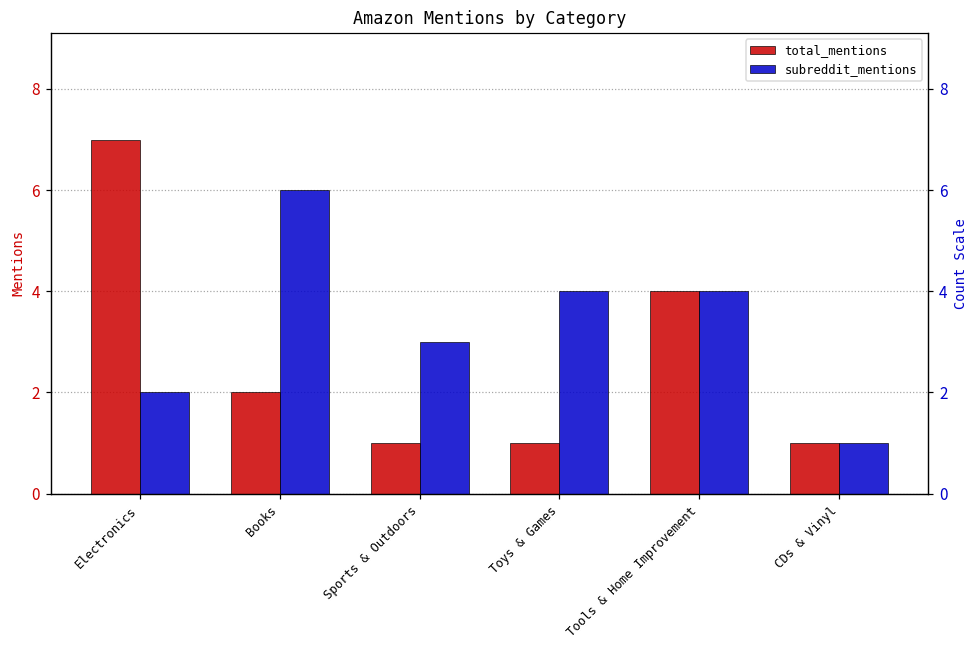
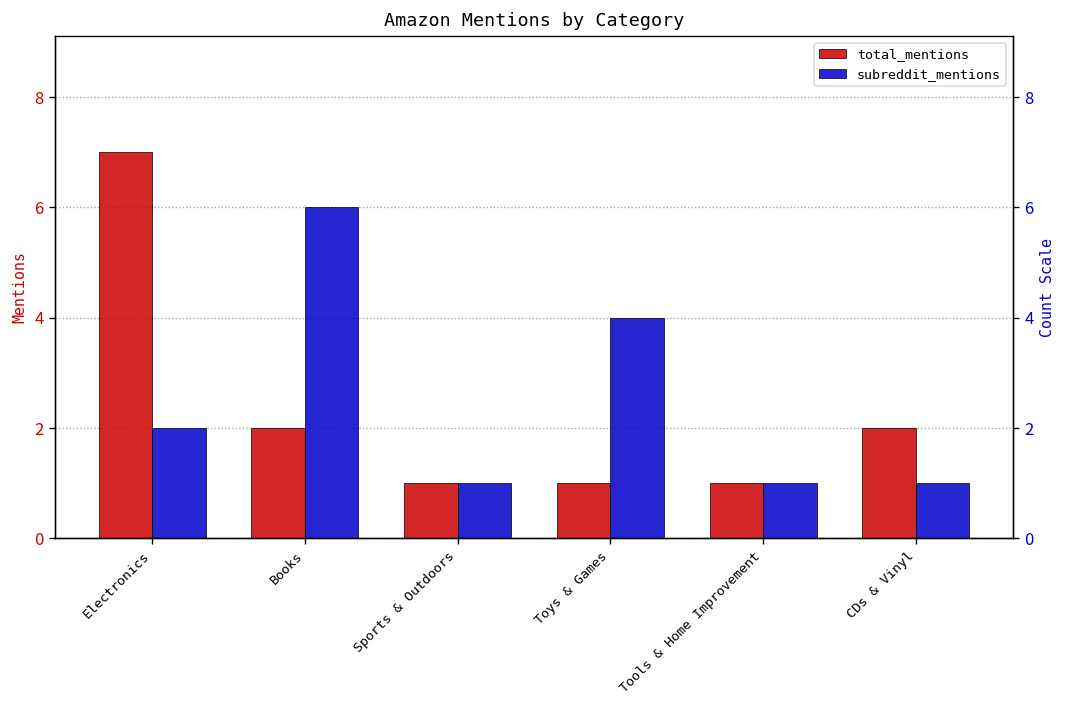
  {
    "total_mentions": {
      "Electronics": 7,
      "Books": 2,
      "Sports & Outdoors": 1,
      "Toys & Games": 1,
-     "Tools & Home Improvement": 4,
-     "CDs & Vinyl": 1
+     "Tools & Home Improvement": 1,
+     "CDs & Vinyl": 2
    },
    "subreddit_mentions": {
      "Electronics": 2,
      "Books": 6,
-     "Sports & Outdoors": 3,
+     "Sports & Outdoors": 1,
      "Toys & Games": 4,
-     "Tools & Home Improvement": 4,
+     "Tools & Home Improvement": 1,
      "CDs & Vinyl": 1
    }
  }
